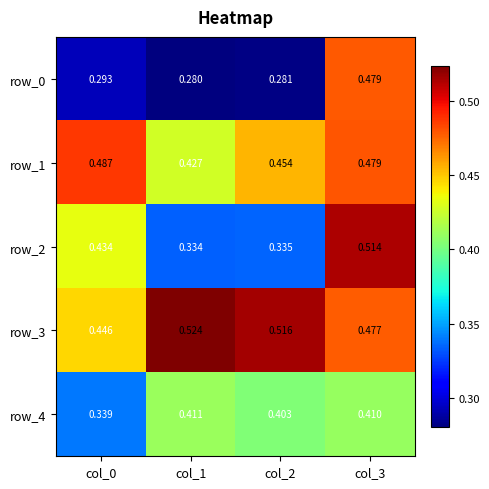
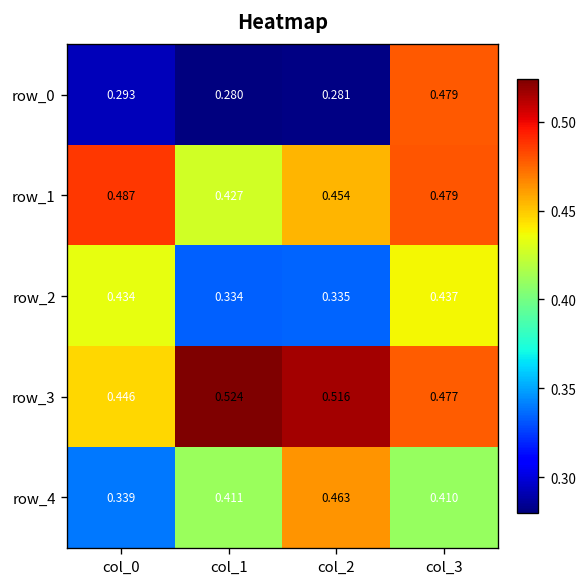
  {
    "row_0": {
      "col_0": 0.293,
      "col_1": 0.280,
      "col_2": 0.281,
      "col_3": 0.479
    },
    "row_1": {
      "col_0": 0.487,
      "col_1": 0.427,
      "col_2": 0.454,
      "col_3": 0.479
    },
    "row_2": {
      "col_0": 0.434,
      "col_1": 0.334,
      "col_2": 0.335,
-     "col_3": 0.514
+     "col_3": 0.437
    },
    "row_3": {
      "col_0": 0.446,
      "col_1": 0.524,
      "col_2": 0.516,
      "col_3": 0.477
    },
    "row_4": {
      "col_0": 0.339,
      "col_1": 0.411,
-     "col_2": 0.403,
+     "col_2": 0.463,
      "col_3": 0.410
    }
  }
